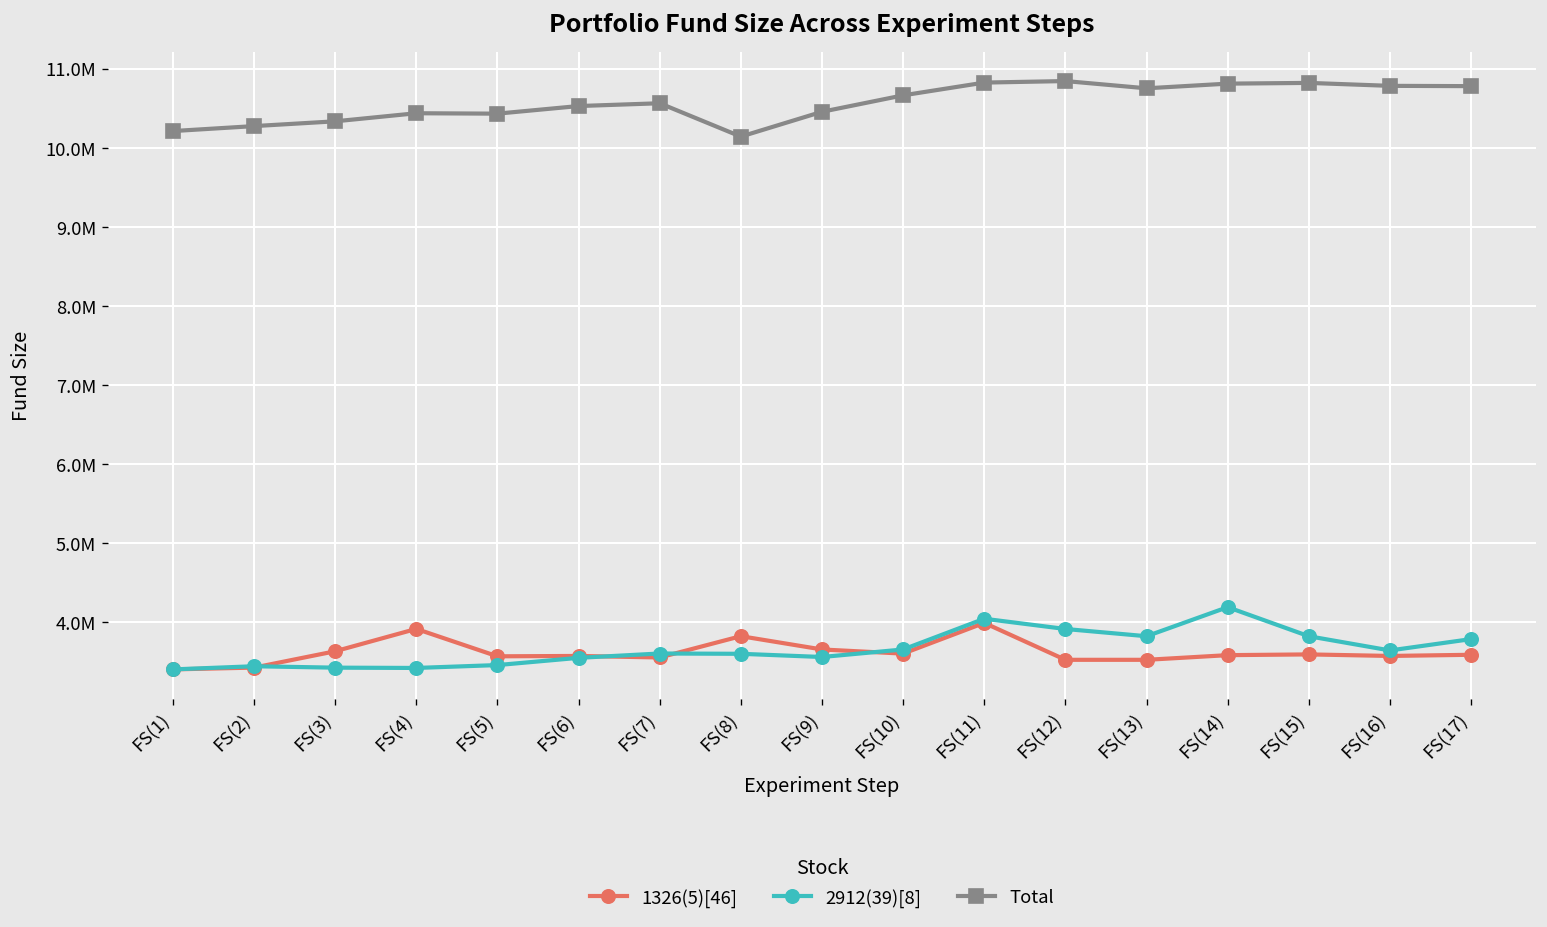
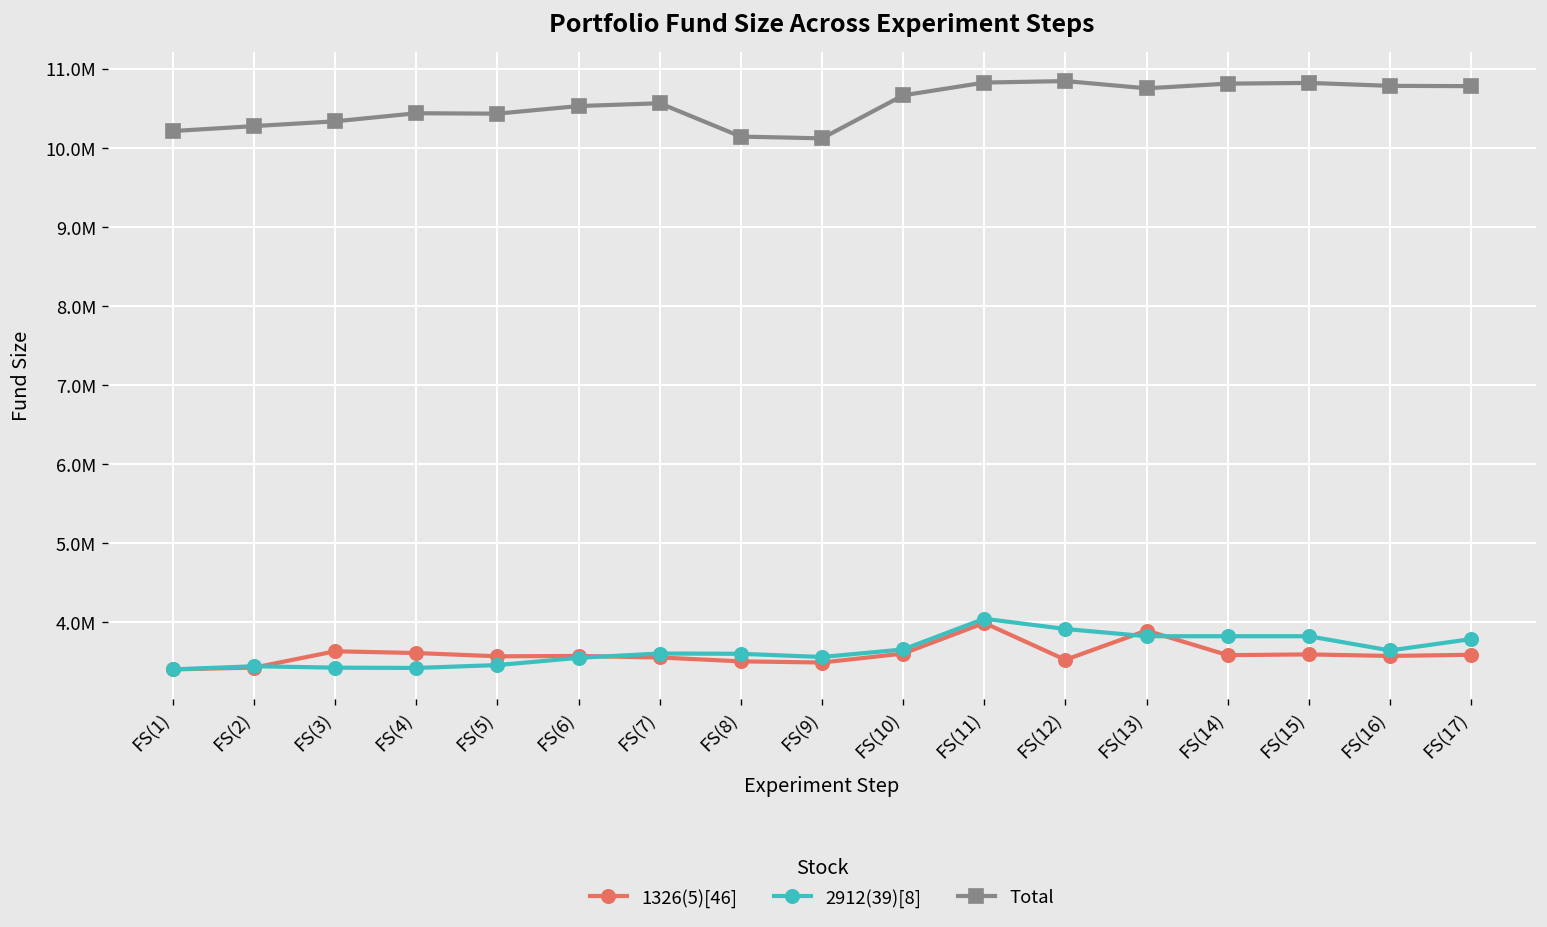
  {
    "1326(5)[46]": {
      "FS(3)": 3600000,
-     "FS(4)": 3900000,
+     "FS(4)": 3600000,
      "FS(5)": 3600000,
      "FS(7)": 3600000,
-     "FS(8)": 3800000,
-     "FS(9)": 3700000,
+     "FS(8)": 3500000,
+     "FS(9)": 3500000,
      "FS(10)": 3600000,
      "FS(11)": 4000000,
      "FS(12)": 3500000,
-     "FS(13)": 3500000,
+     "FS(13)": 3900000,
      "FS(14)": 3600000,
      "FS(15)": 3600000,
      "FS(16)": 3600000,
      "FS(17)": 3600000
    },
    "2912(39)[8]": {
      "FS(3)": 3400000,
      "FS(4)": 3400000,
      "FS(5)": 3500000,
      "FS(7)": 3600000,
      "FS(8)": 3600000,
      "FS(9)": 3600000,
      "FS(10)": 3700000,
      "FS(11)": 4000000,
      "FS(12)": 3900000,
      "FS(13)": 3800000,
-     "FS(14)": 4200000,
+     "FS(14)": 3800000,
      "FS(15)": 3800000,
      "FS(16)": 3600000,
      "FS(17)": 3800000
    },
    "Total": {
      "FS(1)": 10200000,
      "FS(2)": 10300000,
      "FS(3)": 10300000,
      "FS(4)": 10400000,
      "FS(5)": 10400000,
      "FS(6)": 10500000,
      "FS(7)": 10600000,
      "FS(8)": 10100000,
-     "FS(9)": 10500000,
+     "FS(9)": 10100000,
      "FS(10)": 10700000,
      "FS(11)": 10800000,
      "FS(12)": 10800000,
      "FS(13)": 10800000,
      "FS(14)": 10800000,
      "FS(15)": 10800000,
      "FS(16)": 10800000,
      "FS(17)": 10800000
    }
  }
